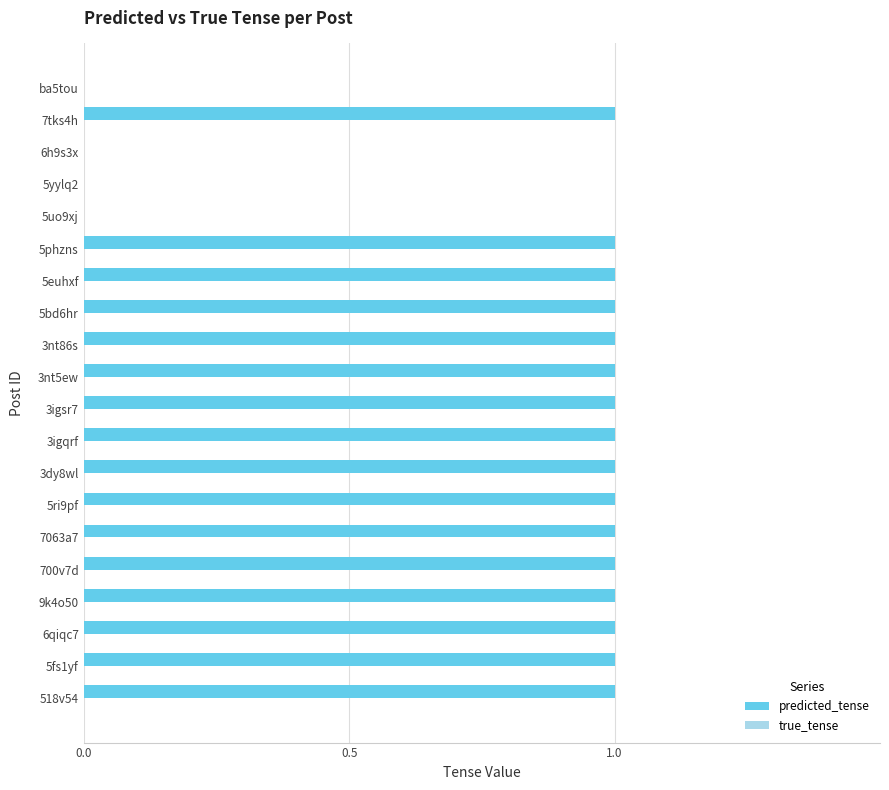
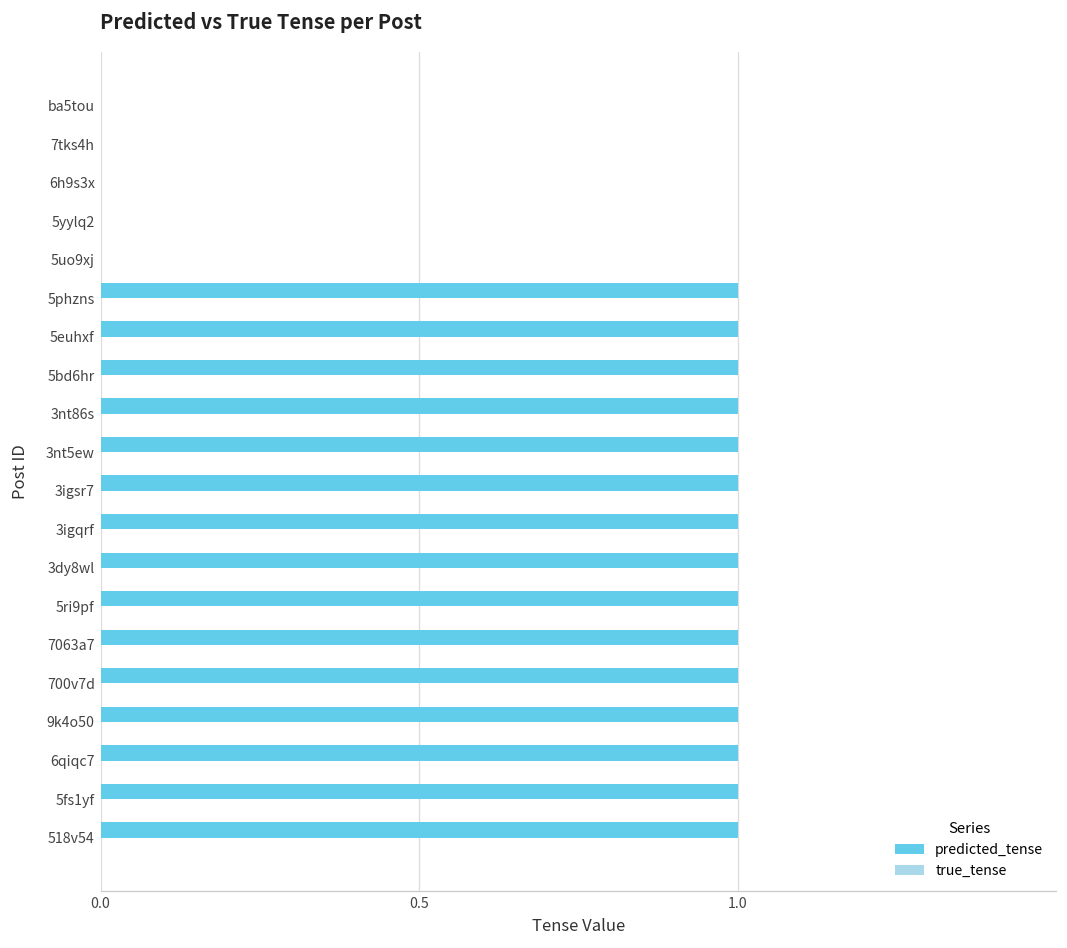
  {
    "predicted_tense": {
      "ba5tou": 0,
-     "7tks4h": 1,
+     "7tks4h": 0,
      "6h9s3x": 0,
      "5yylq2": 0,
      "5uo9xj": 0,
      "5phzns": 1,
      "5euhxf": 1,
      "5bd6hr": 1,
      "3nt86s": 1,
      "3nt5ew": 1,
      "3igsr7": 1,
      "3igqrf": 1,
      "3dy8wl": 1,
      "5ri9pf": 1,
      "7063a7": 1,
      "700v7d": 1,
      "9k4o50": 1,
      "6qiqc7": 1,
      "5fs1yf": 1,
      "518v54": 1
    },
    "true_tense": {
      "ba5tou": 0,
      "7tks4h": 0,
      "6h9s3x": 0,
      "5yylq2": 0,
      "5uo9xj": 0,
      "5phzns": 0,
      "5euhxf": 0,
      "5bd6hr": 0,
      "3nt86s": 0,
      "3nt5ew": 0,
      "3igsr7": 0,
      "3igqrf": 0,
      "3dy8wl": 0,
      "5ri9pf": 0,
      "7063a7": 0,
      "700v7d": 0,
      "9k4o50": 0,
      "6qiqc7": 0,
      "5fs1yf": 0,
      "518v54": 0
    }
  }
